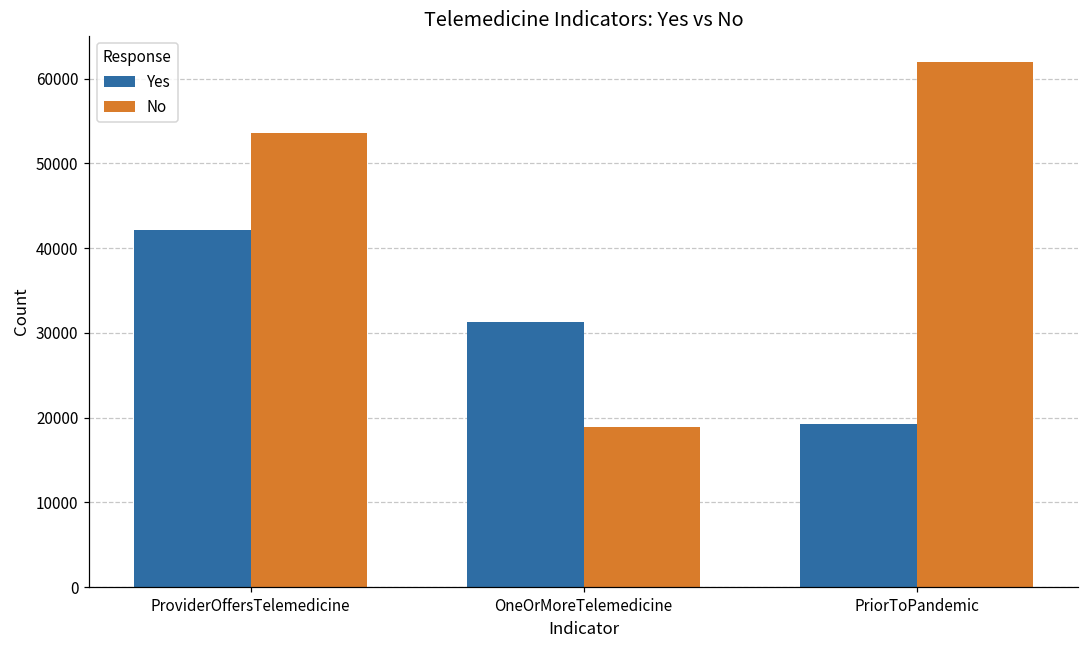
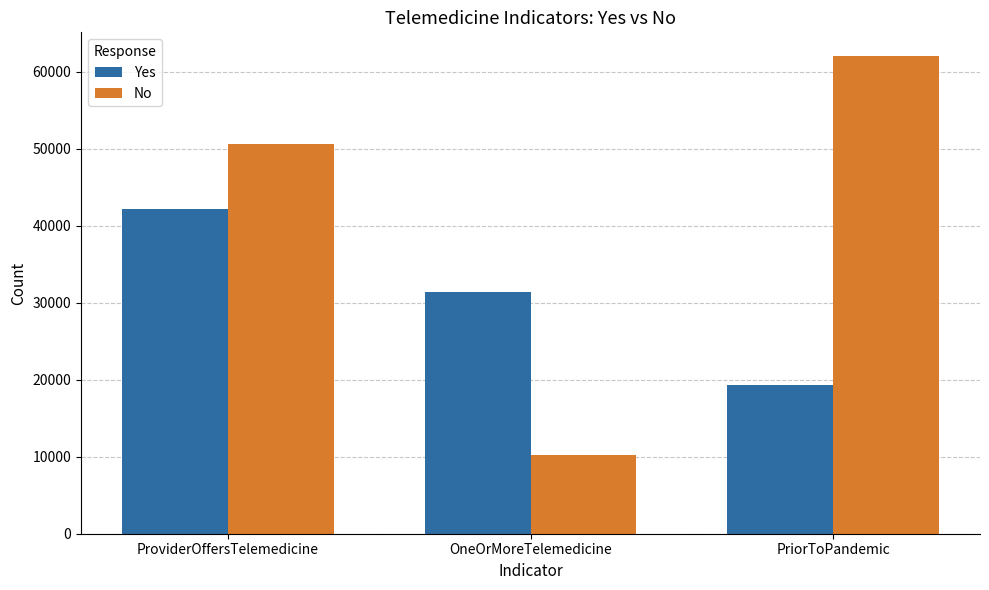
  {
    "Yes": {
      "ProviderOffersTelemedicine": 42000,
      "OneOrMoreTelemedicine": 31000,
      "PriorToPandemic": 19000
    },
    "No": {
-     "ProviderOffersTelemedicine": 54000,
-     "OneOrMoreTelemedicine": 19000,
+     "ProviderOffersTelemedicine": 51000,
+     "OneOrMoreTelemedicine": 10000,
      "PriorToPandemic": 62000
    }
  }
